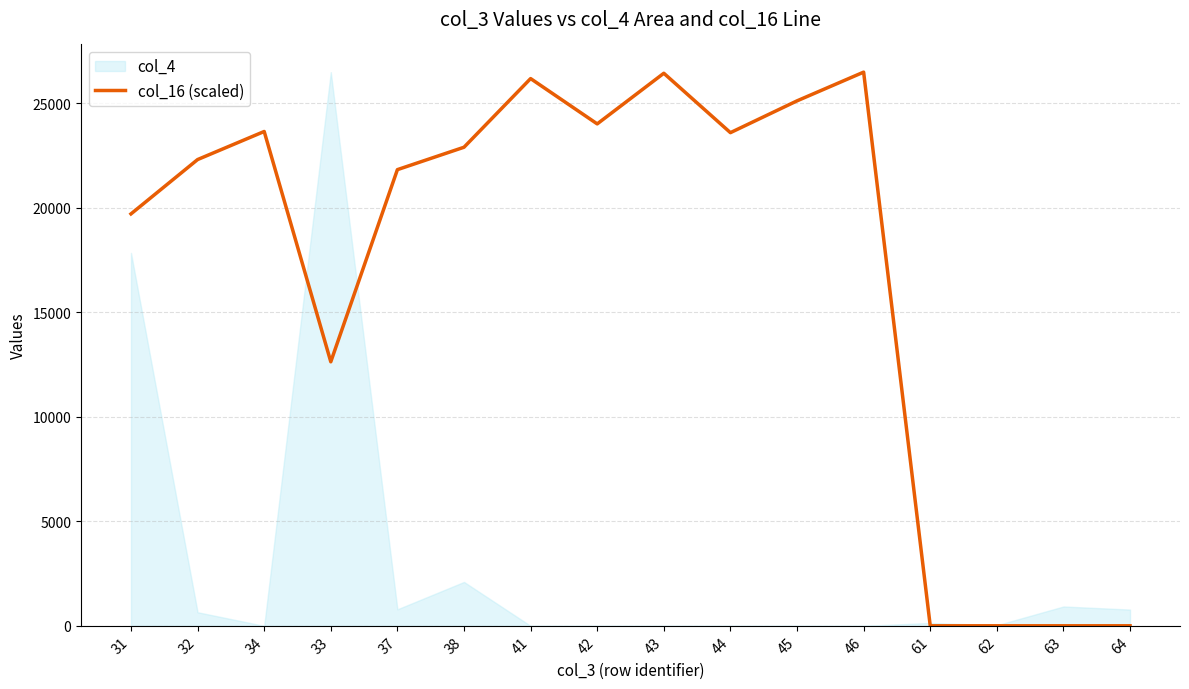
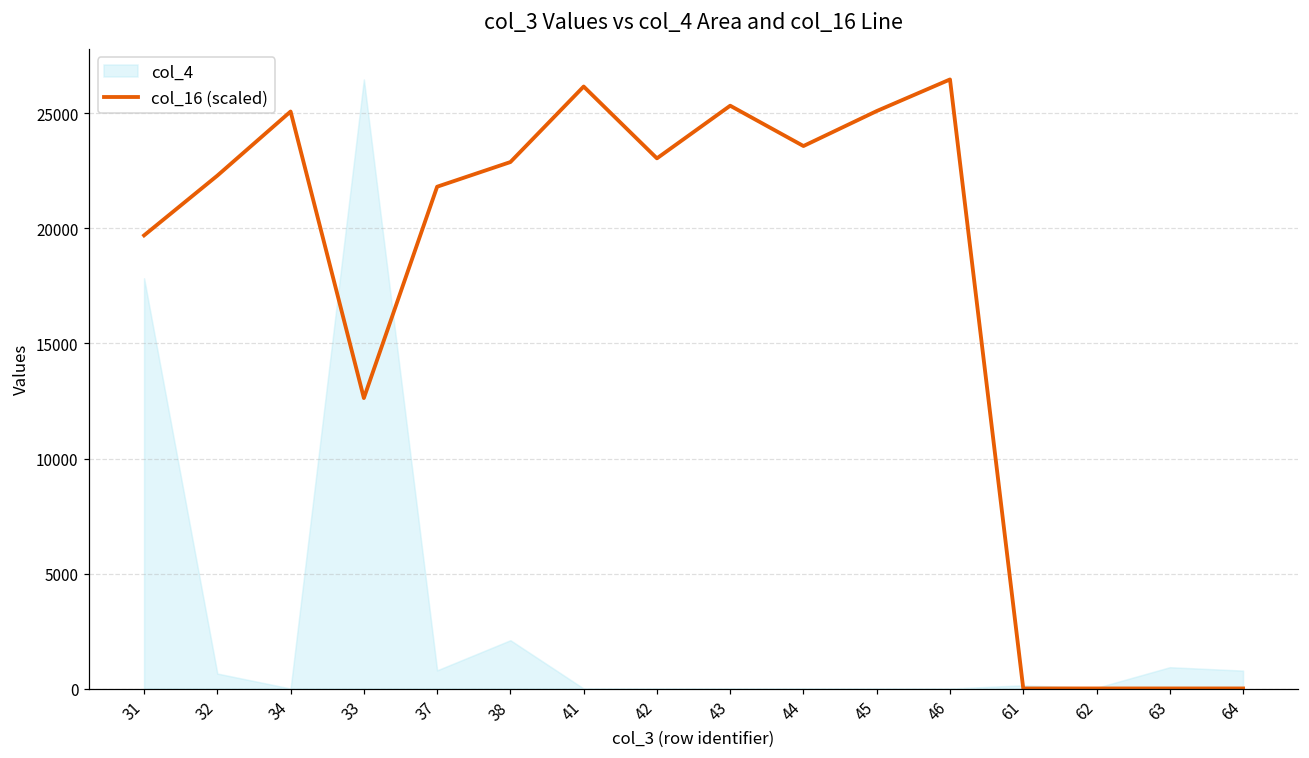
  {
    "col_16 (scaled)": {
      "31": 19700,
      "32": 22300,
-     "34": 23600,
+     "34": 25100,
      "33": 12600,
      "37": 21800,
      "38": 22900,
      "41": 26200,
-     "42": 24000,
-     "43": 26400,
+     "42": 23000,
+     "43": 25300,
      "44": 23600,
      "45": 25100,
      "46": 26500,
      "61": 0,
      "63": 0,
      "64": 0
    },
    "col_4": {
      "31": 17800,
      "32": 700,
      "34": 0,
      "33": 26500,
      "37": 800,
      "38": 2100,
      "41": 0,
      "42": 0,
      "43": 0,
      "44": 0,
      "45": 0,
      "46": 0,
      "61": 100,
      "63": 900,
      "64": 800
    }
  }
